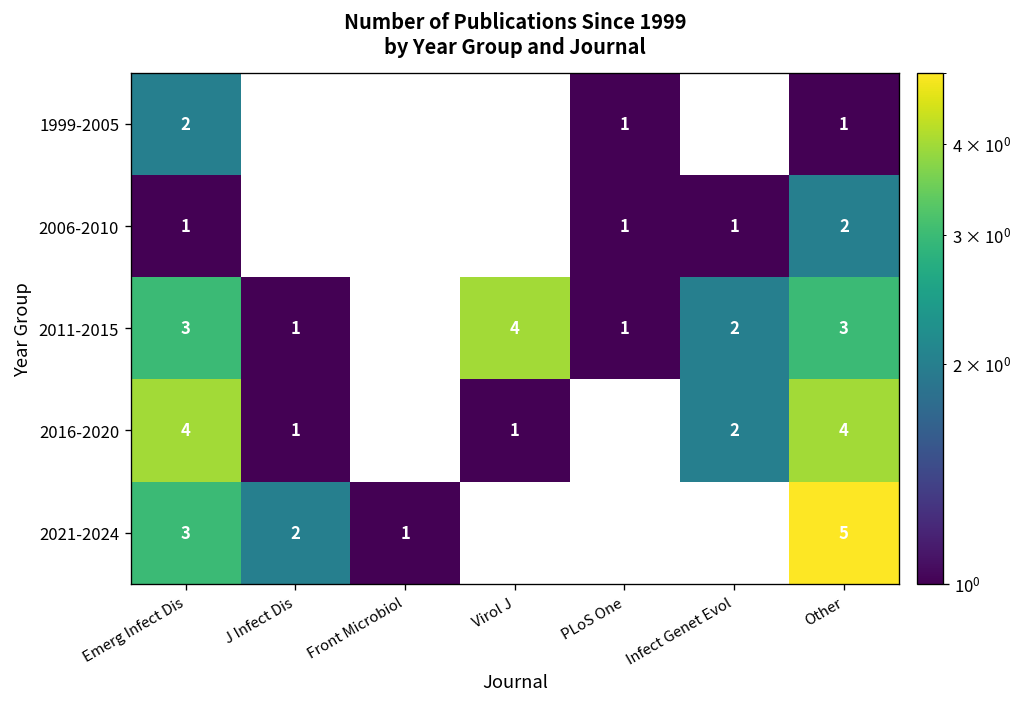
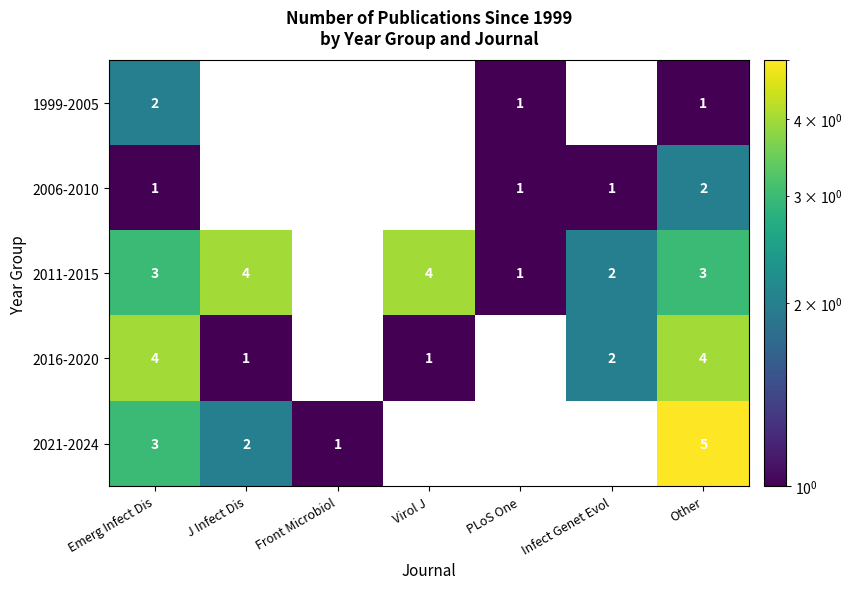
  {
    "1999-2005": {
      "Emerg Infect Dis": 2,
      "PLoS One": 1,
      "Other": 1
    },
    "2006-2010": {
      "Emerg Infect Dis": 1,
      "PLoS One": 1,
      "Infect Genet Evol": 1,
      "Other": 2
    },
    "2011-2015": {
      "Emerg Infect Dis": 3,
-     "J Infect Dis": 1,
+     "J Infect Dis": 4,
      "Virol J": 4,
      "PLoS One": 1,
      "Infect Genet Evol": 2,
      "Other": 3
    },
    "2016-2020": {
      "Emerg Infect Dis": 4,
      "J Infect Dis": 1,
      "Virol J": 1,
      "Infect Genet Evol": 2,
      "Other": 4
    },
    "2021-2024": {
      "Emerg Infect Dis": 3,
      "J Infect Dis": 2,
      "Front Microbiol": 1,
      "Other": 5
    }
  }
